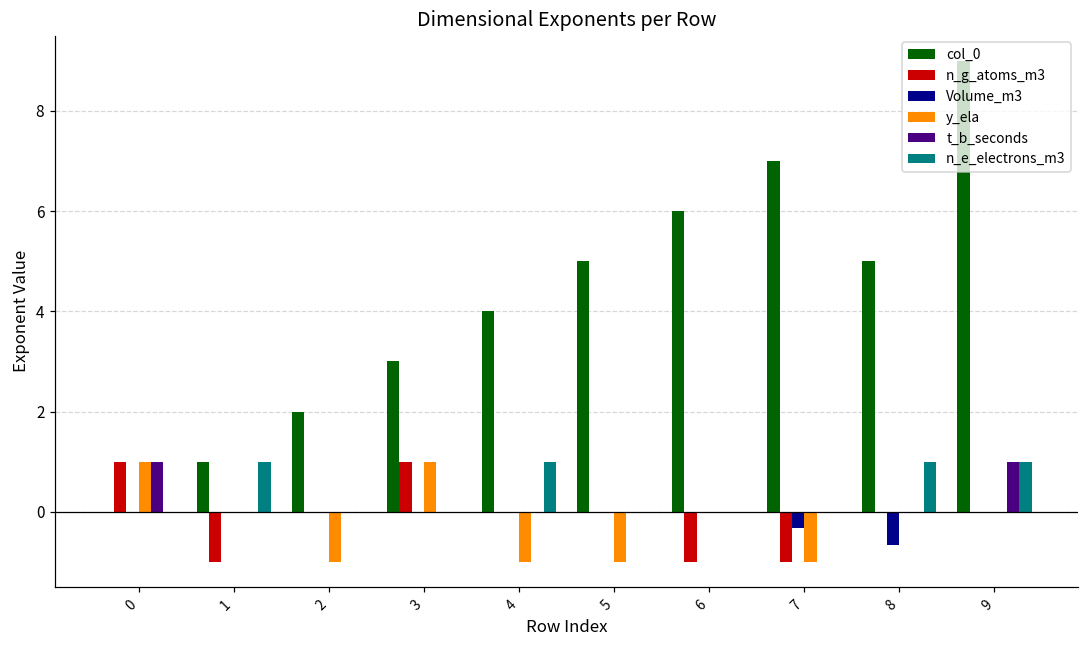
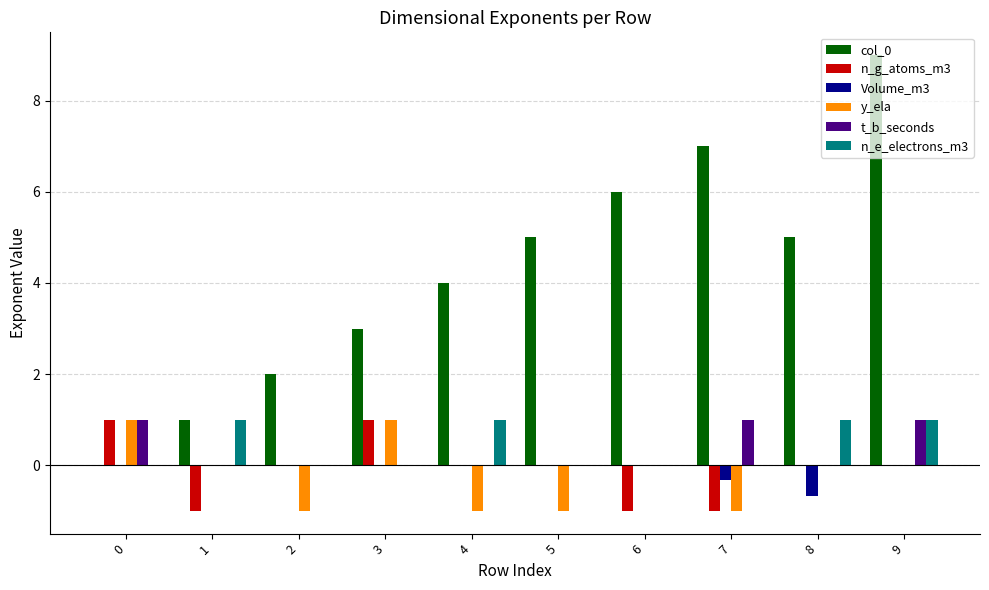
  {
    "col_0": {
      "0": 0,
      "1": 1,
      "2": 2,
      "3": 3,
      "4": 4,
      "5": 5,
      "6": 6,
      "7": 7,
      "8": 5
    },
    "n_g_atoms_m3": {
      "0": 1,
      "1": -1,
      "2": 0,
      "3": 1,
      "4": 0,
      "5": 0,
      "6": -1,
      "7": -1,
      "8": 0,
      "9": 0
    },
    "Volume_m3": {
      "0": 0,
      "1": 0,
      "2": 0,
      "3": 0,
      "4": 0,
      "5": 0,
      "6": 0,
      "7": -0.3,
      "8": -0.7,
      "9": 0
    },
    "y_ela": {
      "0": 1,
      "1": 0,
      "2": -1,
      "3": 1,
      "4": -1,
      "5": -1,
      "6": 0,
      "7": -1,
      "8": 0,
      "9": 0
    },
    "t_b_seconds": {
      "0": 1,
      "1": 0,
      "2": 0,
      "3": 0,
      "4": 0,
      "5": 0,
      "6": 0,
-     "7": 0,
+     "7": 1,
      "8": 0,
      "9": 1
    },
    "n_e_electrons_m3": {
      "0": 0,
      "1": 1,
      "2": 0,
      "3": 0,
      "4": 1,
      "5": 0,
      "6": 0,
      "7": 0,
      "8": 1,
      "9": 1
    }
  }
